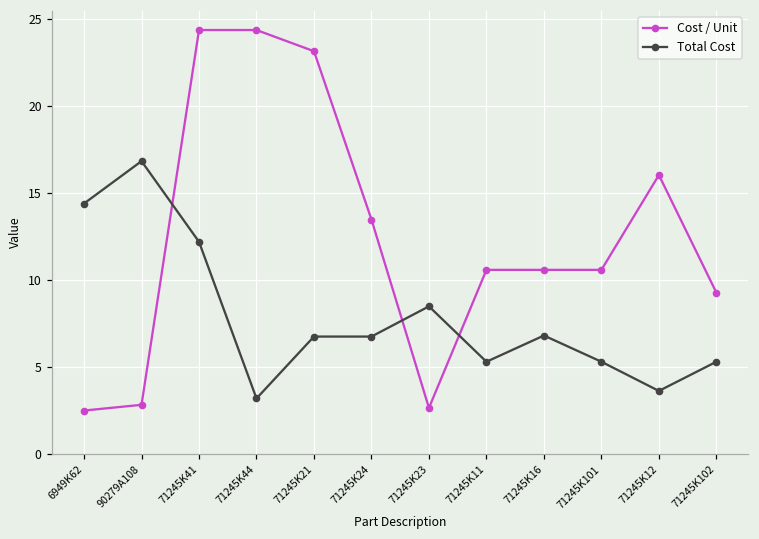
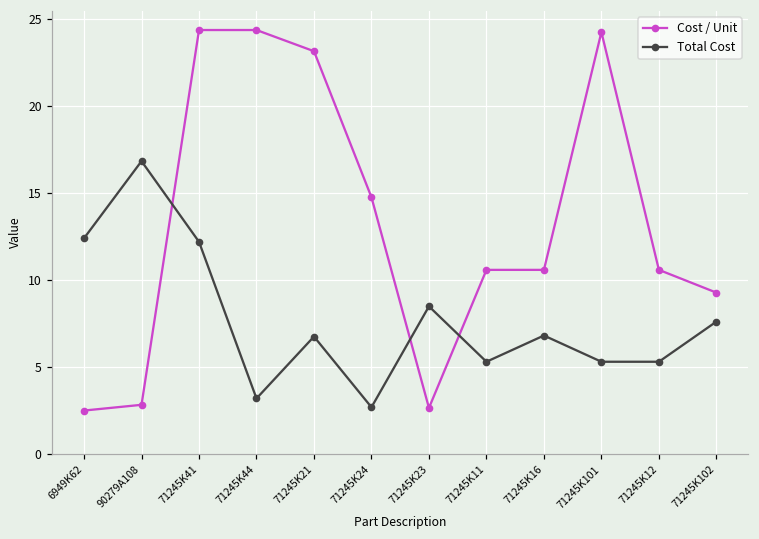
  {
    "Cost / Unit": {
      "6949K62": 2.5,
      "90279A108": 2.8,
      "71245K41": 24.4,
      "71245K44": 24.4,
      "71245K21": 23.2,
-     "71245K24": 13.5,
+     "71245K24": 14.8,
      "71245K23": 2.6,
      "71245K11": 10.6,
      "71245K16": 10.6,
-     "71245K101": 10.6,
-     "71245K12": 16.0,
+     "71245K101": 24.3,
+     "71245K12": 10.6,
      "71245K102": 9.3
    },
    "Total Cost": {
-     "6949K62": 14.4,
+     "6949K62": 12.4,
      "90279A108": 16.8,
      "71245K41": 12.2,
      "71245K44": 3.2,
      "71245K21": 6.7,
-     "71245K24": 6.7,
+     "71245K24": 2.7,
      "71245K23": 8.5,
      "71245K11": 5.3,
      "71245K16": 6.8,
      "71245K101": 5.3,
-     "71245K12": 3.6,
-     "71245K102": 5.3
+     "71245K12": 5.3,
+     "71245K102": 7.6
    }
  }
